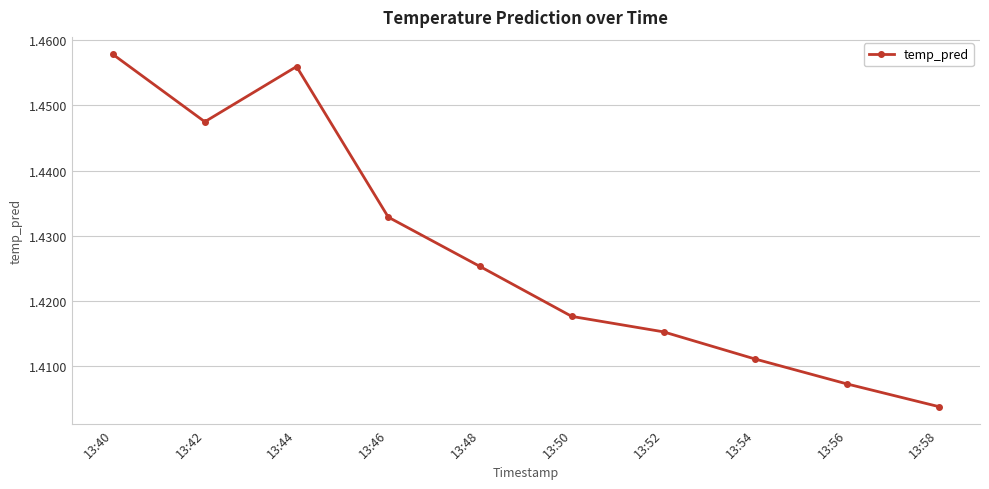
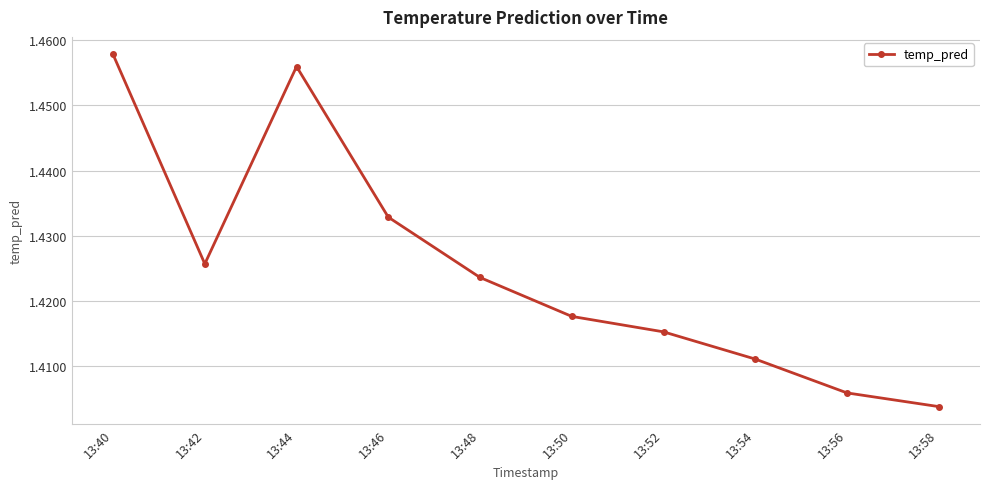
  {
    "13:40": 1.458,
-   "13:42": 1.447,
+   "13:42": 1.426,
    "13:44": 1.456,
    "13:46": 1.433,
-   "13:48": 1.425,
+   "13:48": 1.424,
    "13:50": 1.418,
    "13:52": 1.415,
    "13:54": 1.411,
-   "13:56": 1.407,
+   "13:56": 1.406,
    "13:58": 1.404
  }
